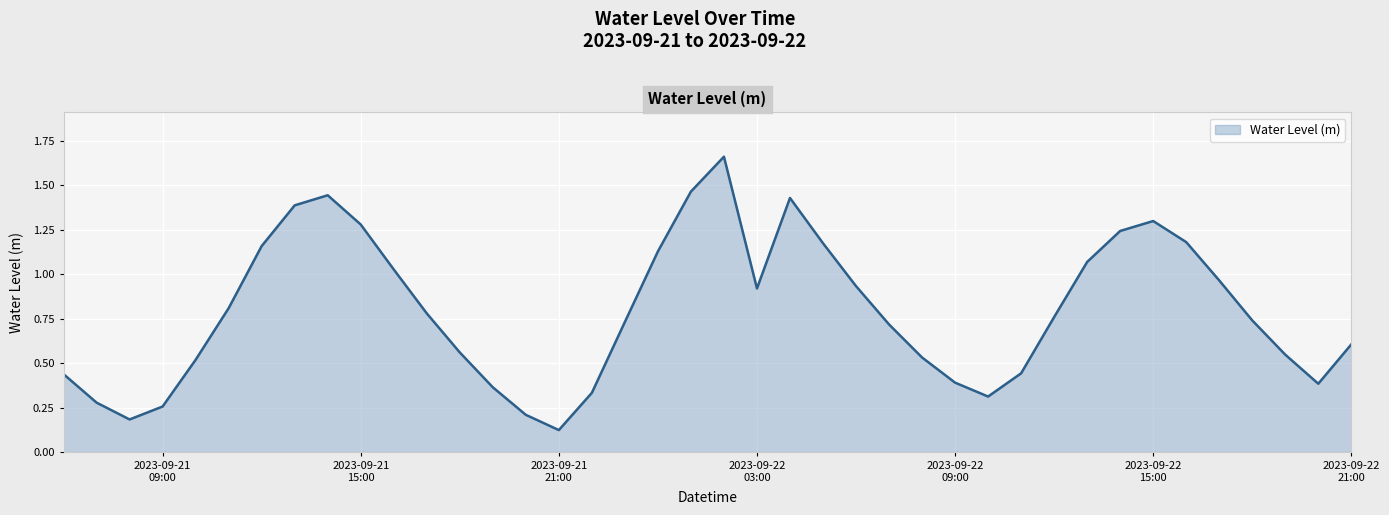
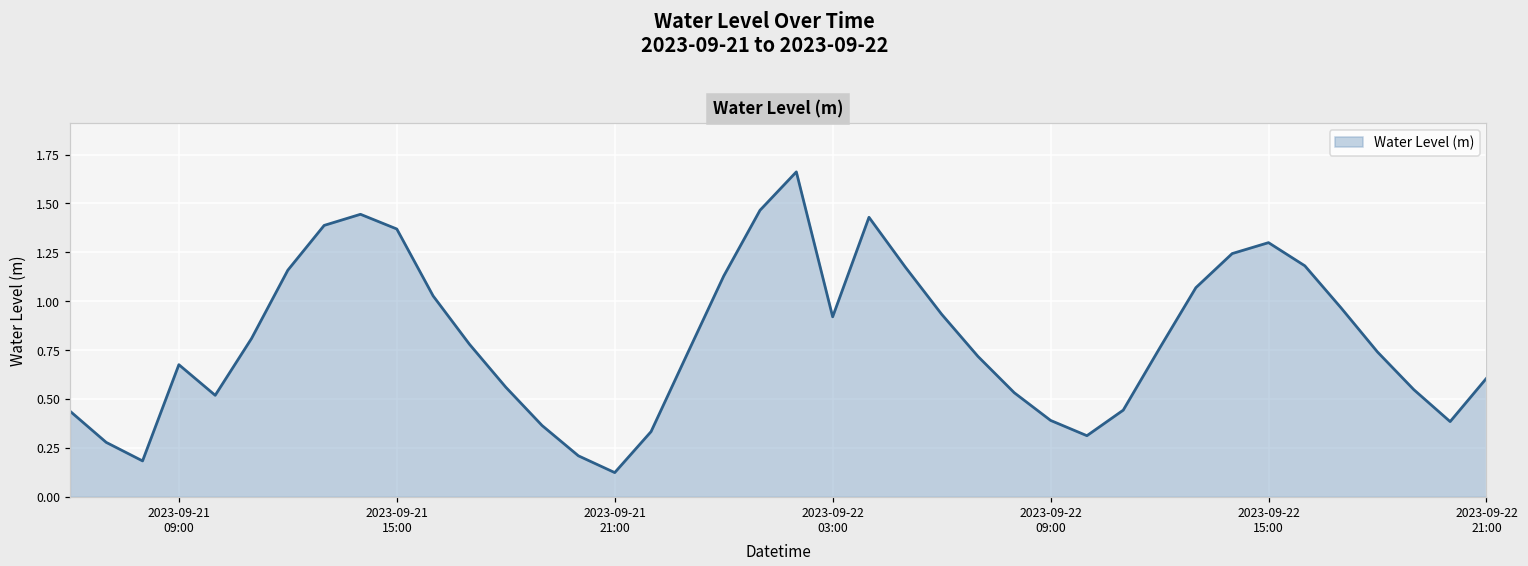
  {
-   "2023-09-21 09:00": 0.26,
-   "2023-09-21 15:00": 1.28,
+   "2023-09-21 09:00": 0.68,
+   "2023-09-21 15:00": 1.37,
    "2023-09-21 21:00": 0.12,
    "2023-09-22 03:00": 0.92,
    "2023-09-22 09:00": 0.39,
    "2023-09-22 15:00": 1.30,
    "2023-09-22 21:00": 0.61
  }
